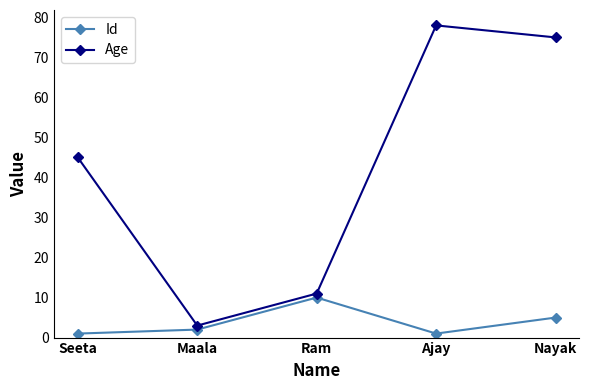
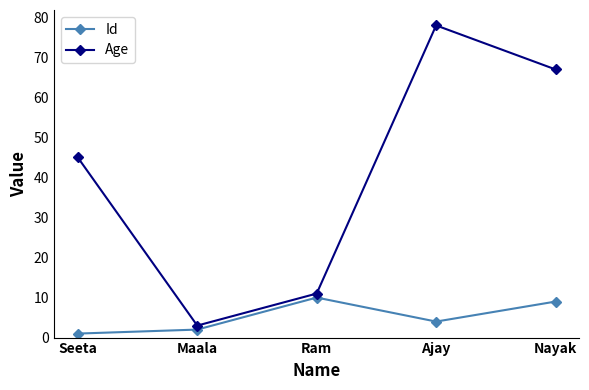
  {
    "Id": {
      "Seeta": 1,
      "Maala": 2,
      "Ram": 10,
-     "Ajay": 1,
-     "Nayak": 5
+     "Ajay": 4,
+     "Nayak": 9
    },
    "Age": {
      "Seeta": 45,
      "Maala": 3,
      "Ram": 11,
      "Ajay": 78,
-     "Nayak": 75
+     "Nayak": 67
    }
  }
